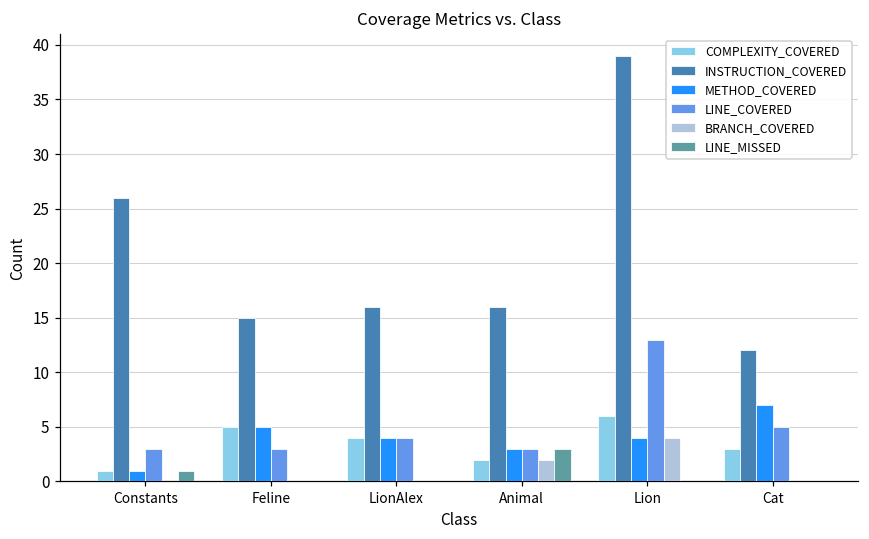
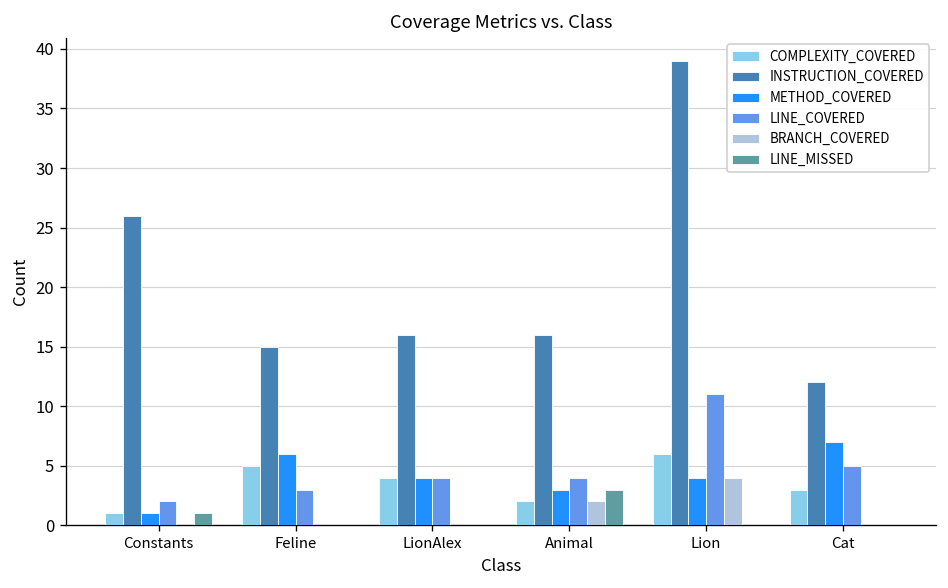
  {
    "METHOD_COVERED": {
      "Constants": 1,
-     "Feline": 5,
+     "Feline": 6,
      "LionAlex": 4,
      "Animal": 3,
      "Lion": 4,
      "Cat": 7
    },
    "LINE_COVERED": {
-     "Constants": 3,
+     "Constants": 2,
      "Feline": 3,
      "LionAlex": 4,
-     "Animal": 3,
-     "Lion": 13,
+     "Animal": 4,
+     "Lion": 11,
      "Cat": 5
    }
  }
